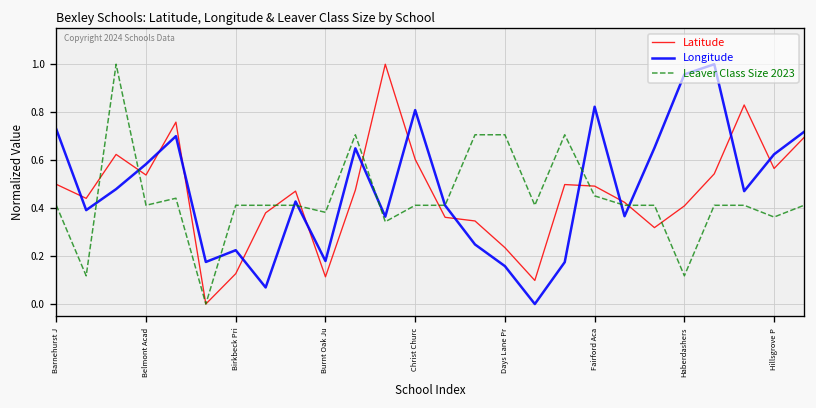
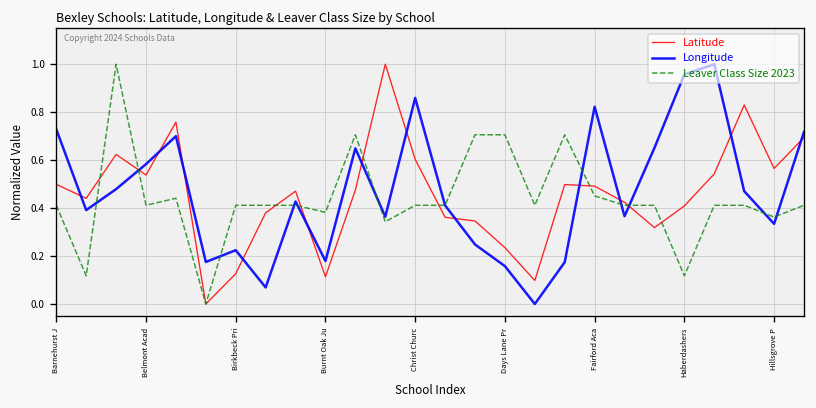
  {
    "Latitude": {
      "Barnehurst J": 0.50,
      "Belmont Acad": 0.54,
      "Birkbeck Pri": 0.13,
      "Burnt Oak Ju": 0.11,
      "Christ Churc": 0.60,
      "Days Lane Pr": 0.24,
      "Fairford Aca": 0.49,
      "Haberdashers": 0.41,
      "Hillsgrove P": 0.57
    },
    "Longitude": {
      "Barnehurst J": 0.73,
      "Belmont Acad": 0.58,
      "Birkbeck Pri": 0.22,
      "Burnt Oak Ju": 0.18,
-     "Christ Churc": 0.81,
+     "Christ Churc": 0.86,
      "Days Lane Pr": 0.16,
      "Fairford Aca": 0.82,
-     "Hillsgrove P": 0.62
+     "Hillsgrove P": 0.33
    },
    "Leaver Class Size 2023": {
      "Barnehurst J": 0.41,
      "Belmont Acad": 0.41,
      "Birkbeck Pri": 0.41,
      "Burnt Oak Ju": 0.38,
      "Christ Churc": 0.41,
      "Days Lane Pr": 0.71,
      "Fairford Aca": 0.45,
      "Haberdashers": 0.12,
      "Hillsgrove P": 0.36
    }
  }
